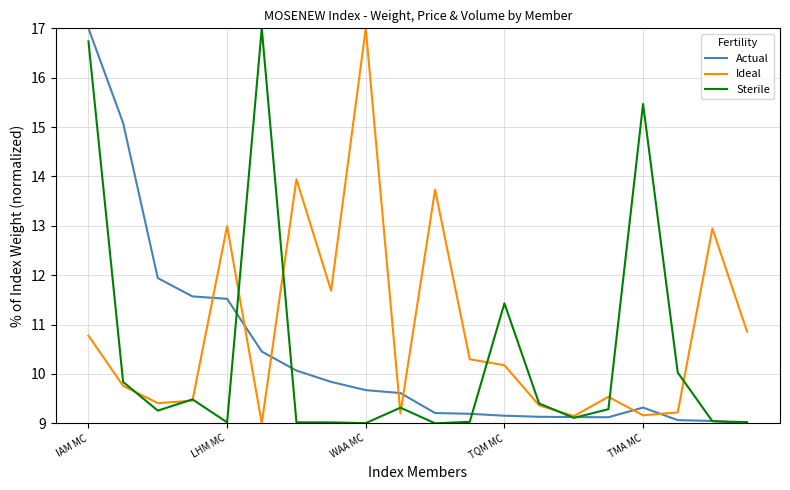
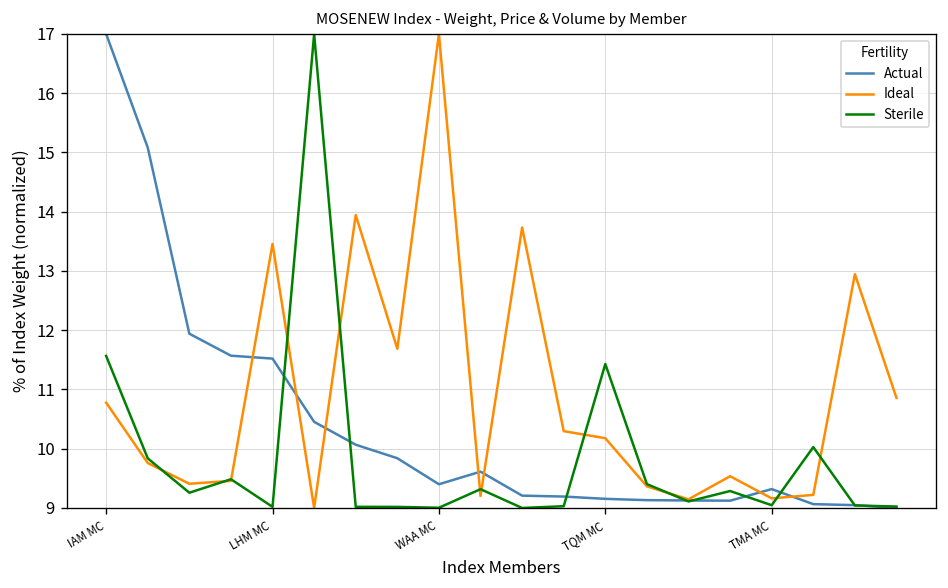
  {
    "Actual": {
      "IAM MC": 17.0,
      "LHM MC": 11.5,
-     "WAA MC": 9.7,
+     "WAA MC": 9.4,
      "TQM MC": 9.2,
      "TMA MC": 9.3
    },
    "Ideal": {
      "IAM MC": 10.8,
-     "LHM MC": 13.0,
+     "LHM MC": 13.5,
      "WAA MC": 17.0,
      "TQM MC": 10.2,
      "TMA MC": 9.2
    },
    "Sterile": {
-     "IAM MC": 16.7,
+     "IAM MC": 11.6,
      "LHM MC": 9.0,
      "WAA MC": 9.0,
      "TQM MC": 11.4,
-     "TMA MC": 15.5
+     "TMA MC": 9.0
    }
  }
